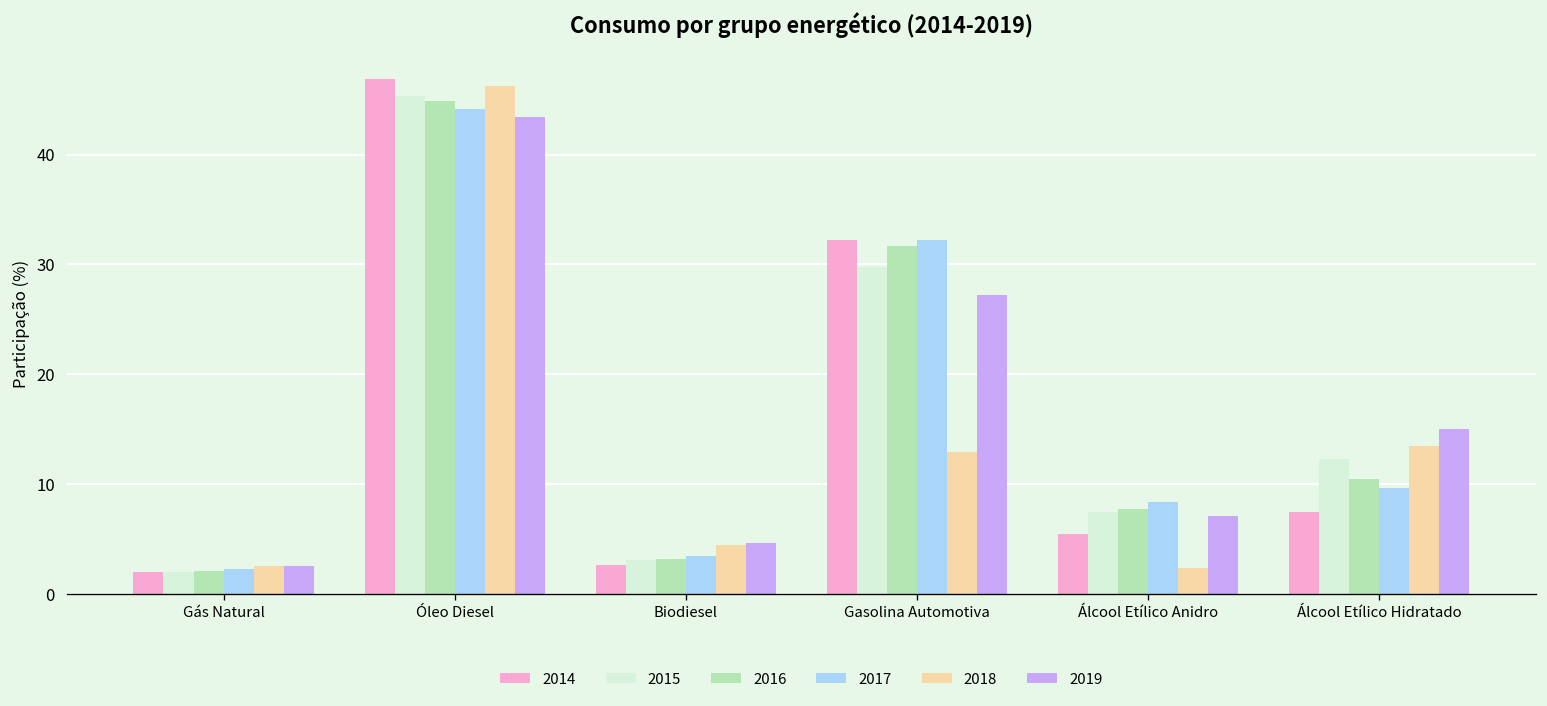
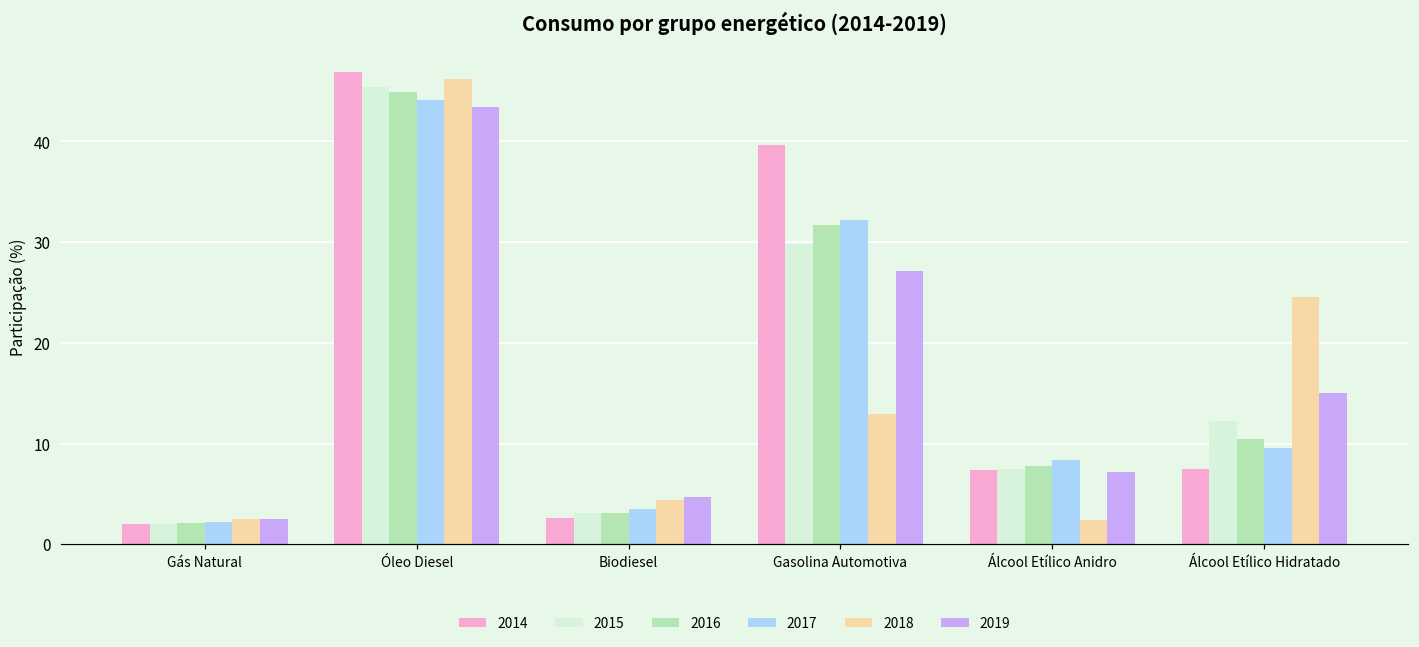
  {
    "2014": {
      "Gás Natural": 2,
      "Óleo Diesel": 47,
      "Biodiesel": 3,
-     "Gasolina Automotiva": 32,
-     "Álcool Etílico Anidro": 5,
+     "Gasolina Automotiva": 40,
+     "Álcool Etílico Anidro": 7,
      "Álcool Etílico Hidratado": 7
    },
    "2018": {
      "Gás Natural": 3,
      "Óleo Diesel": 46,
      "Biodiesel": 4,
      "Gasolina Automotiva": 13,
      "Álcool Etílico Anidro": 2,
-     "Álcool Etílico Hidratado": 13
+     "Álcool Etílico Hidratado": 25
    }
  }
